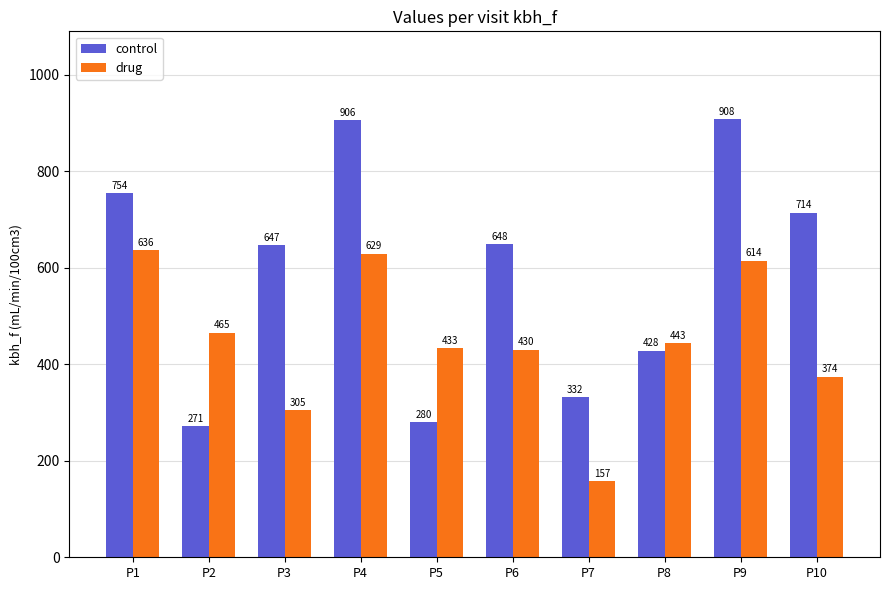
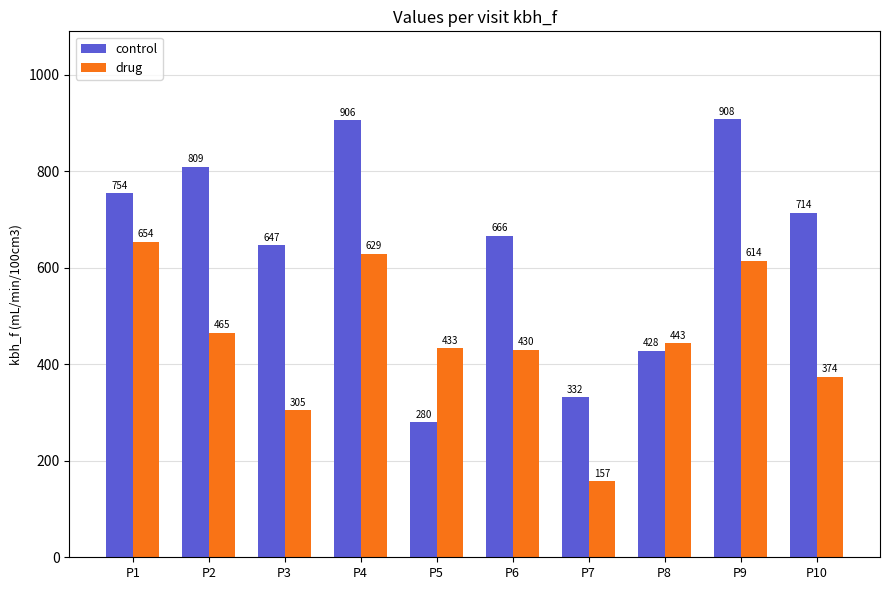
  {
    "control": {
      "P1": 754,
-     "P2": 271,
+     "P2": 809,
      "P3": 647,
      "P4": 906,
      "P5": 280,
-     "P6": 648,
+     "P6": 666,
      "P7": 332,
      "P8": 428,
      "P9": 908,
      "P10": 714
    },
    "drug": {
-     "P1": 636,
+     "P1": 654,
      "P2": 465,
      "P3": 305,
      "P4": 629,
      "P5": 433,
      "P6": 430,
      "P7": 157,
      "P8": 443,
      "P9": 614,
      "P10": 374
    }
  }
